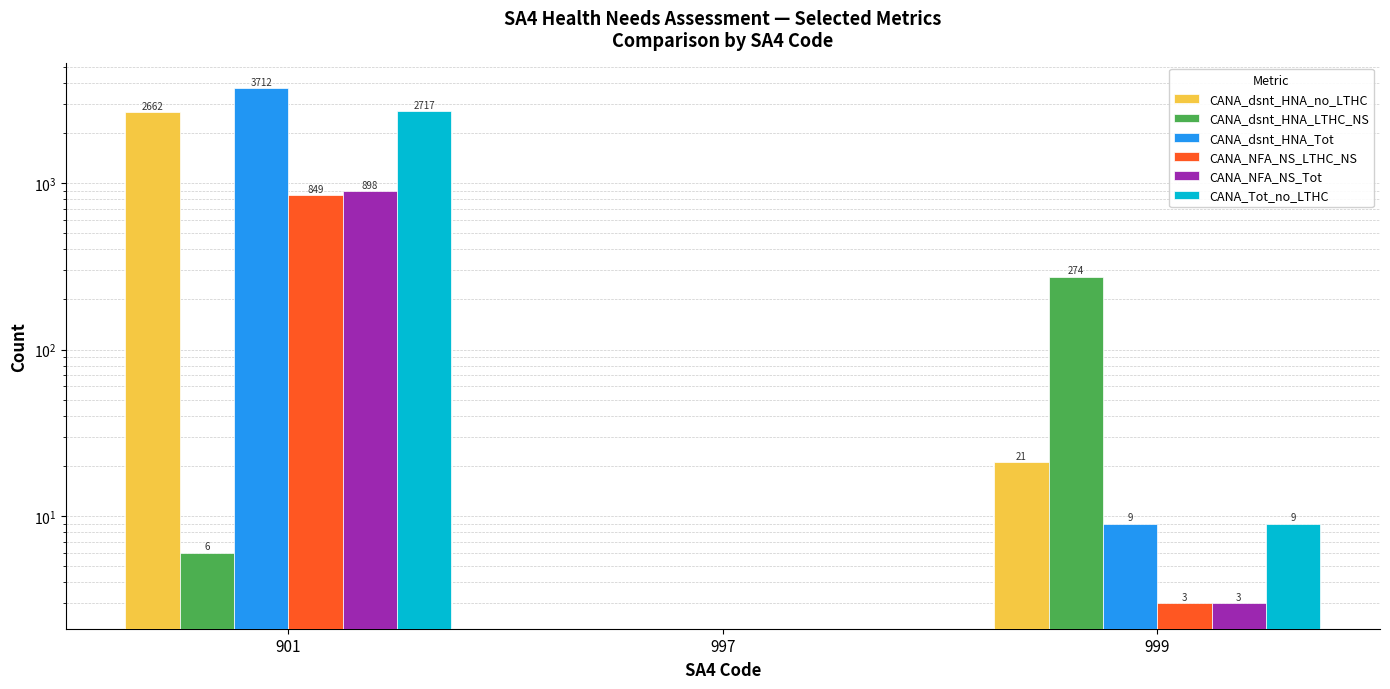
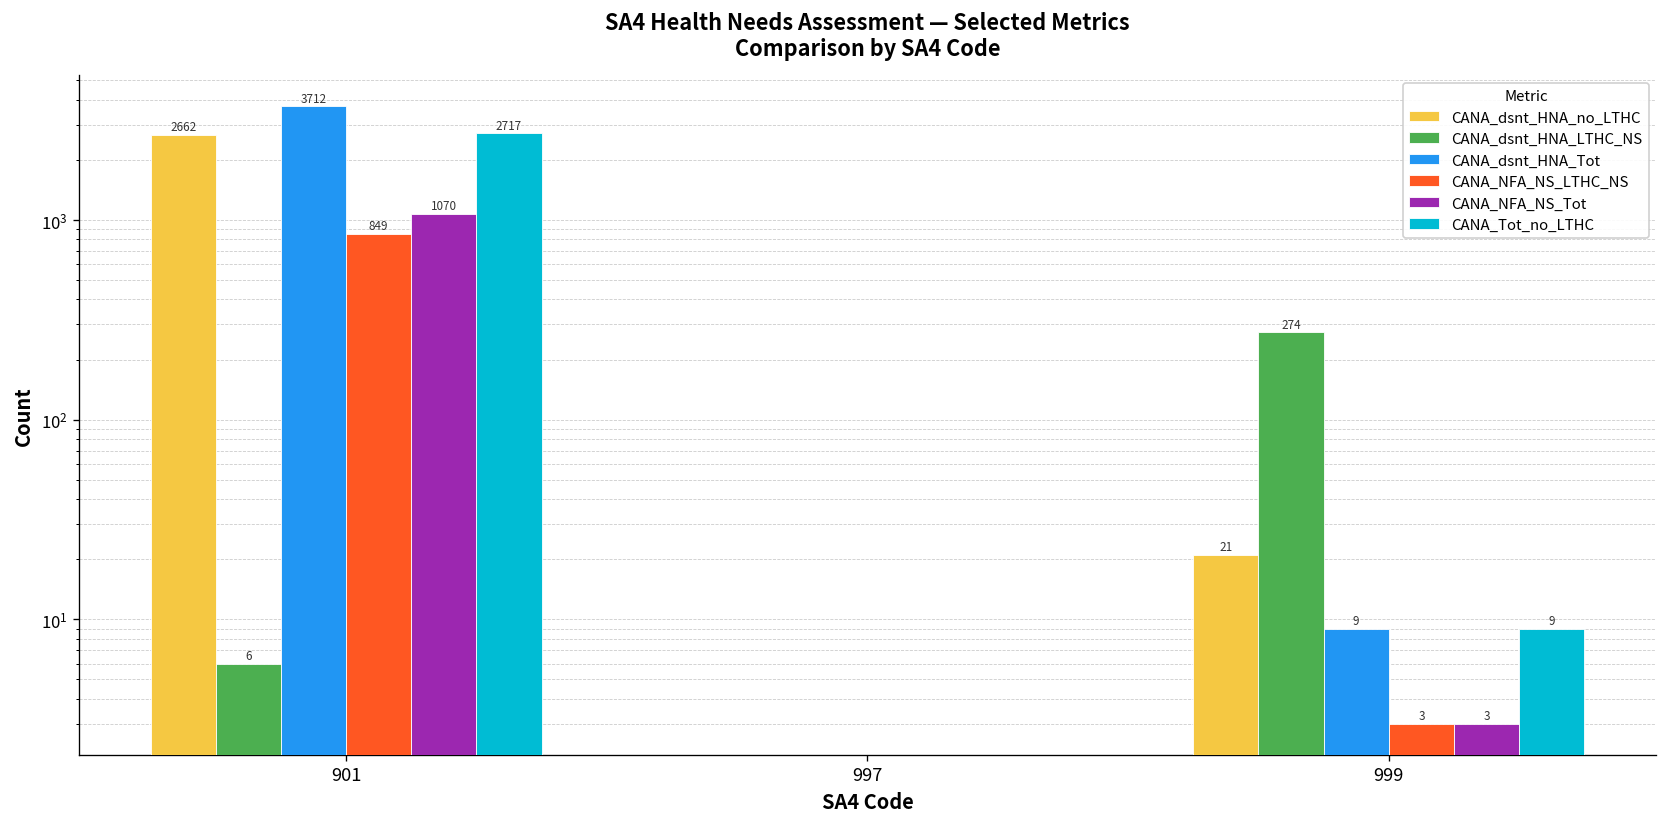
  {
    "CANA_dsnt_HNA_no_LTHC": {
      "901": 2662,
      "999": 21
    },
    "CANA_dsnt_HNA_LTHC_NS": {
      "901": 6,
      "999": 274
    },
    "CANA_NFA_NS_LTHC_NS": {
      "901": 849,
      "999": 3
    },
    "CANA_NFA_NS_Tot": {
-     "901": 898,
+     "901": 1070,
      "999": 3
    }
  }
